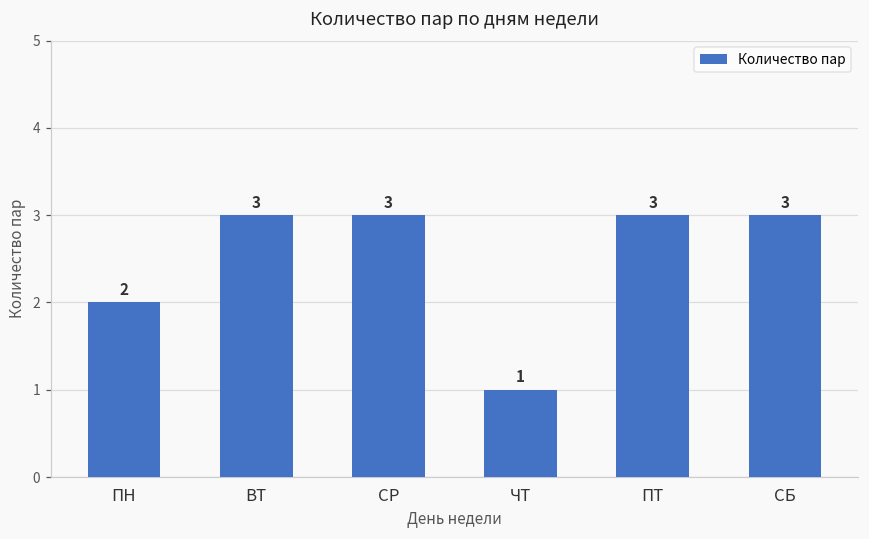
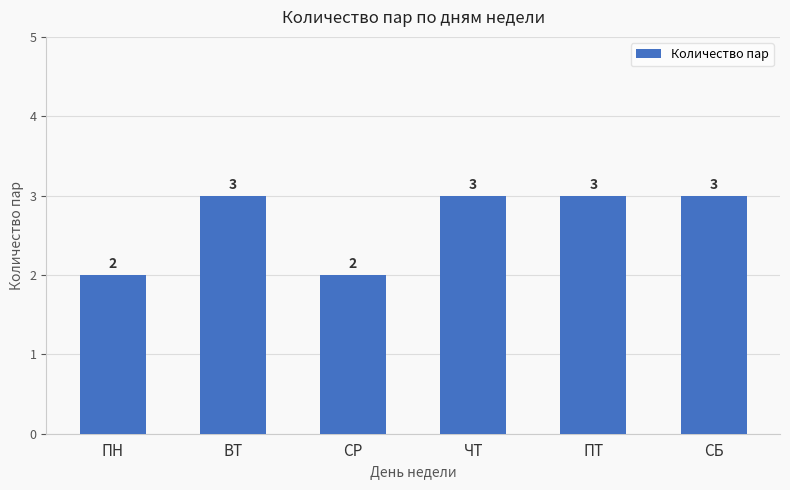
  {
    "ПН": 2,
    "ВТ": 3,
-   "СР": 3,
-   "ЧТ": 1,
+   "СР": 2,
+   "ЧТ": 3,
    "ПТ": 3,
    "СБ": 3
  }
